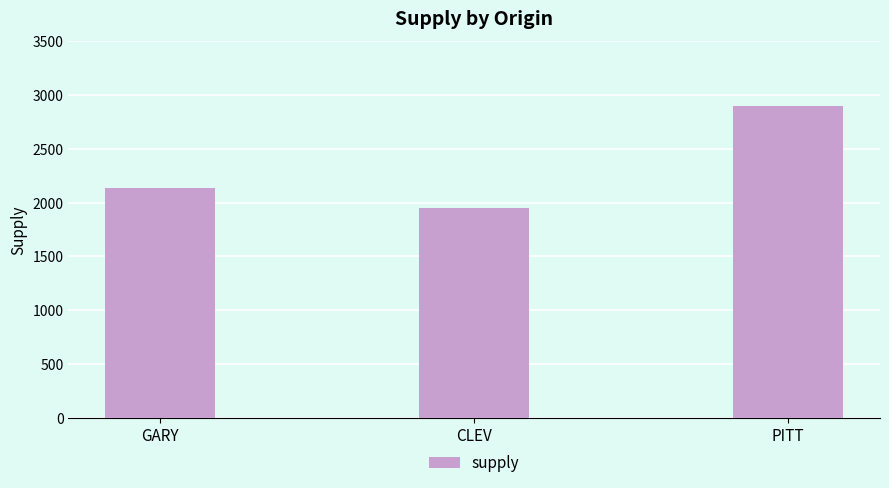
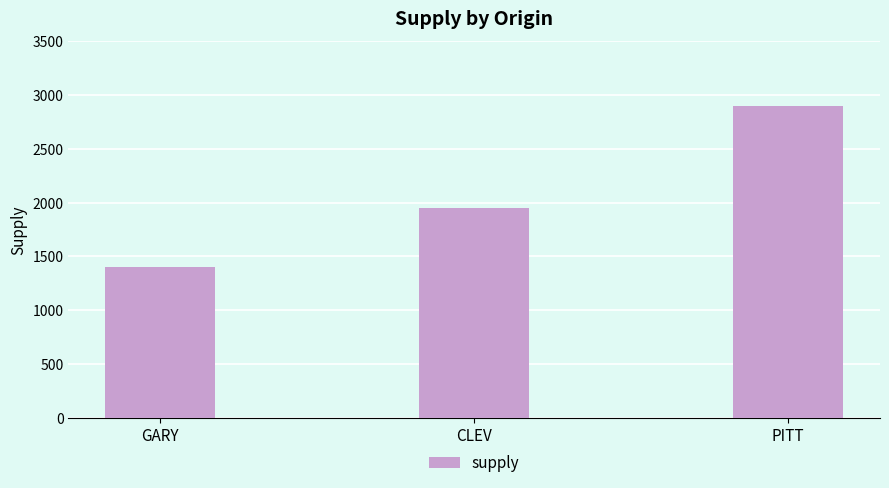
  {
-   "GARY": 2140,
+   "GARY": 1400,
    "CLEV": 1950,
    "PITT": 2900
  }
